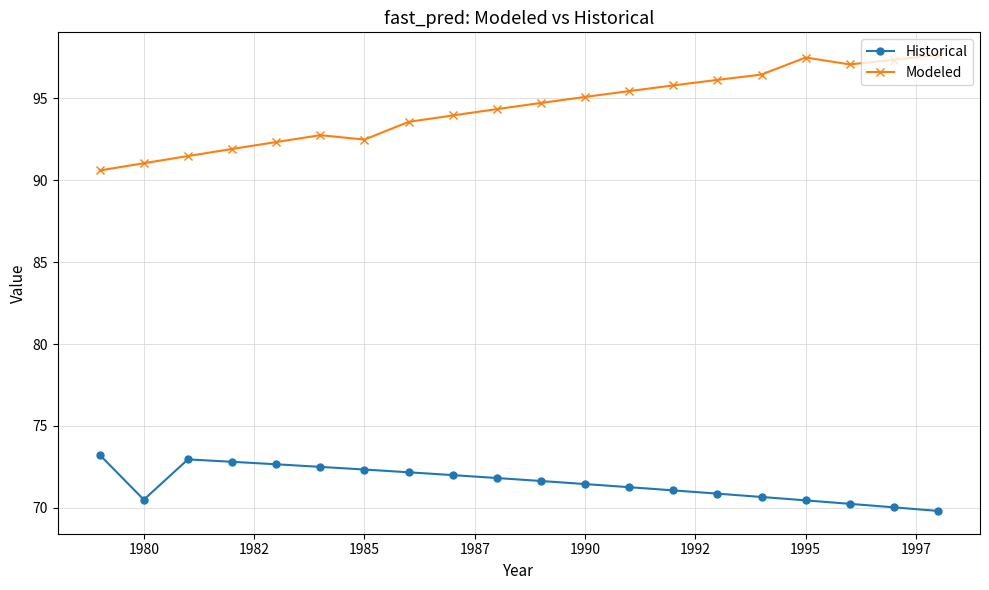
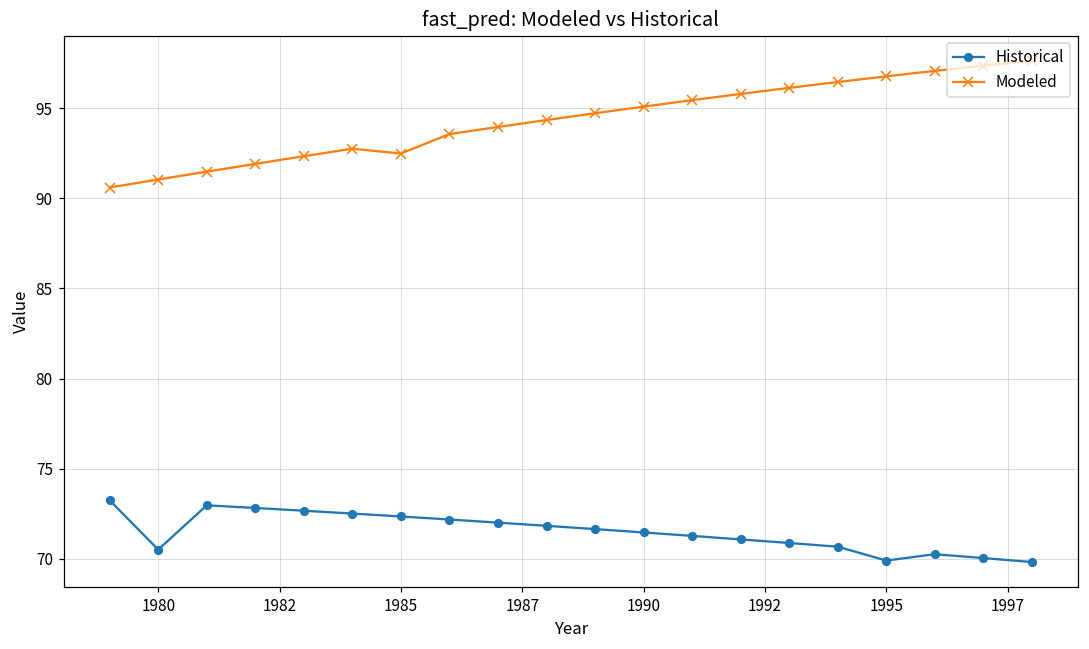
  {
    "Historical": {
      "1980": 70.5,
      "1985": 72.3,
      "1990": 71.5,
-     "1995": 70.5
+     "1995": 69.9
    },
    "Modeled": {
      "1980": 91.0,
      "1985": 92.5,
      "1990": 95.1,
-     "1995": 97.5
+     "1995": 96.8
    }
  }
